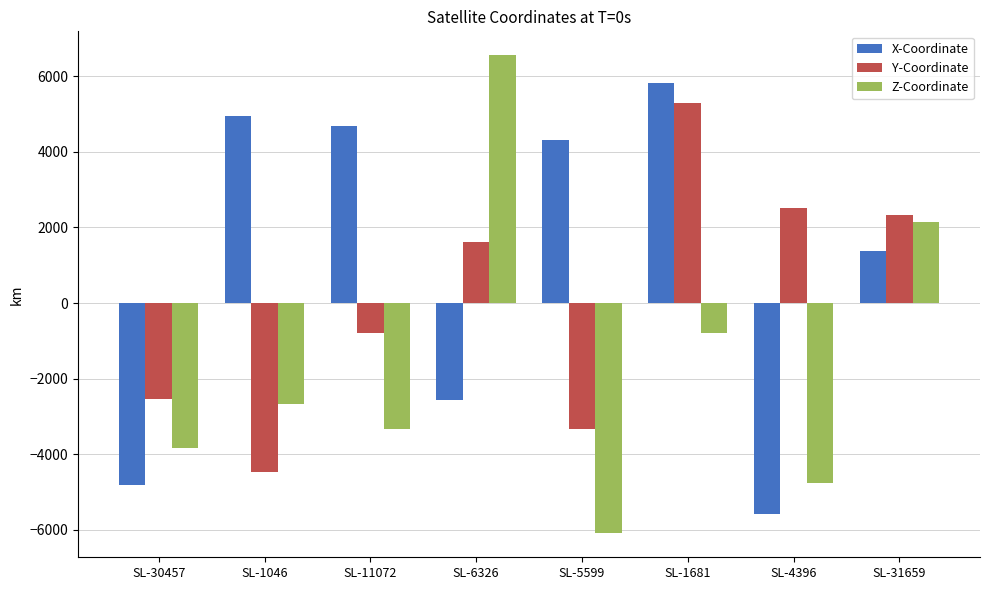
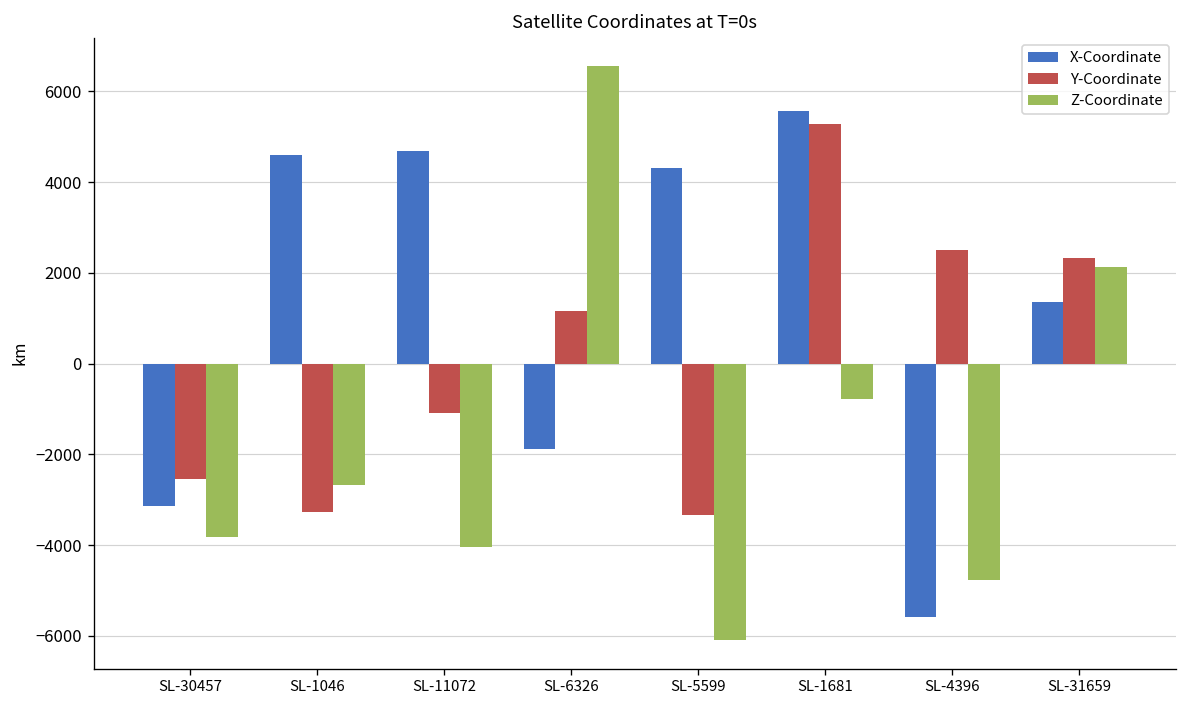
  {
    "X-Coordinate": {
-     "SL-30457": -4800,
-     "SL-1046": 5000,
+     "SL-30457": -3100,
+     "SL-1046": 4600,
      "SL-11072": 4700,
-     "SL-6326": -2600,
+     "SL-6326": -1900,
      "SL-5599": 4300,
-     "SL-1681": 5800,
+     "SL-1681": 5600,
      "SL-4396": -5600,
      "SL-31659": 1400
    },
    "Y-Coordinate": {
      "SL-30457": -2500,
-     "SL-1046": -4500,
-     "SL-11072": -800,
-     "SL-6326": 1600,
+     "SL-1046": -3300,
+     "SL-11072": -1100,
+     "SL-6326": 1200,
      "SL-5599": -3300,
      "SL-1681": 5300,
      "SL-4396": 2500,
      "SL-31659": 2300
    },
    "Z-Coordinate": {
      "SL-30457": -3800,
      "SL-1046": -2700,
-     "SL-11072": -3300,
+     "SL-11072": -4100,
      "SL-6326": 6600,
      "SL-5599": -6100,
      "SL-1681": -800,
      "SL-4396": -4800,
      "SL-31659": 2100
    }
  }
